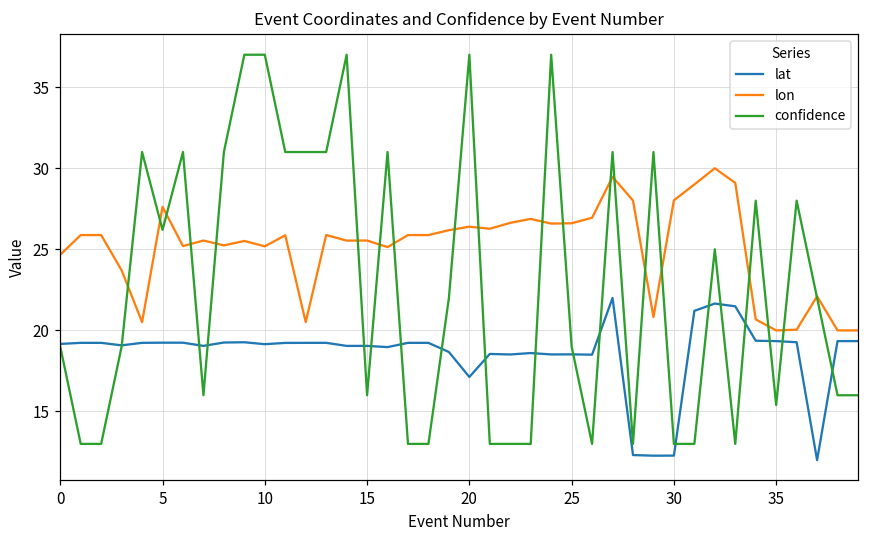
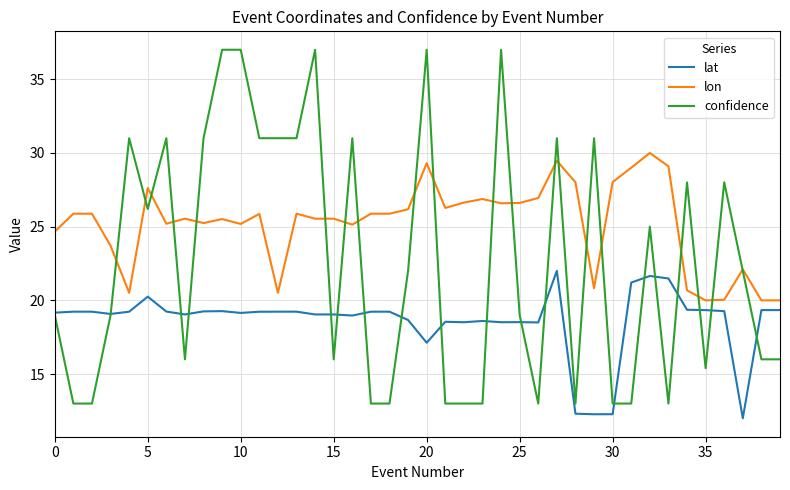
  {
    "lat": {
-     "5": 19.2,
+     "5": 20.3,
      "10": 19.1,
      "15": 19.0,
      "20": 17.1,
      "25": 18.5,
      "30": 12.3,
      "35": 19.3
    },
    "lon": {
      "0": 24.7,
      "5": 27.6,
      "10": 25.2,
      "15": 25.5,
-     "20": 26.4,
+     "20": 29.3,
      "25": 26.6,
      "30": 28.0,
      "35": 20.0
    },
    "confidence": {
      "5": 26.2,
      "10": 37.0,
      "15": 16.0,
      "20": 37.0,
      "25": 19.0,
      "30": 13.0,
      "35": 15.4
    }
  }
